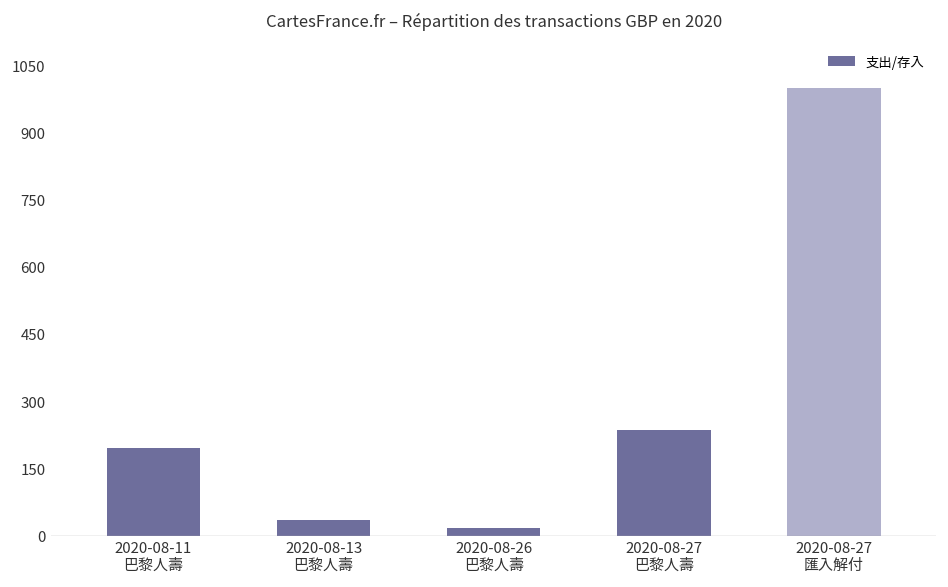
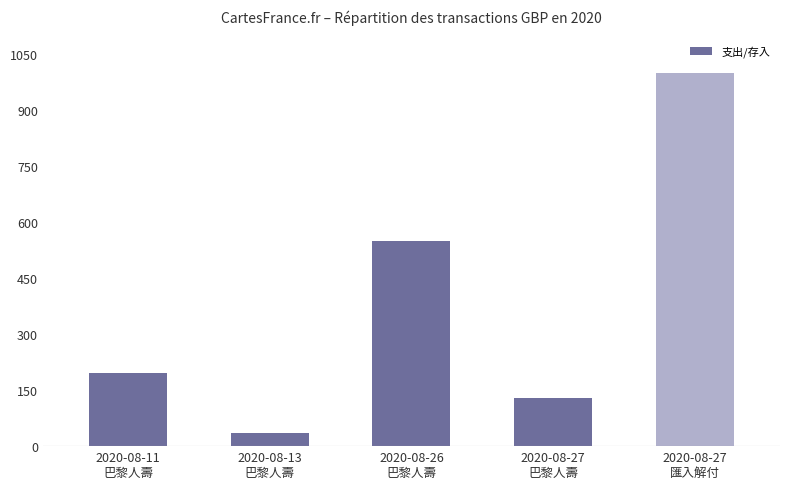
  {
    "2020-08-11 巴黎人壽": 200,
    "2020-08-13 巴黎人壽": 30,
-   "2020-08-26 巴黎人壽": 20,
-   "2020-08-27 巴黎人壽": 230,
+   "2020-08-26 巴黎人壽": 550,
+   "2020-08-27 巴黎人壽": 130,
    "2020-08-27 匯入解付": 1000
  }
